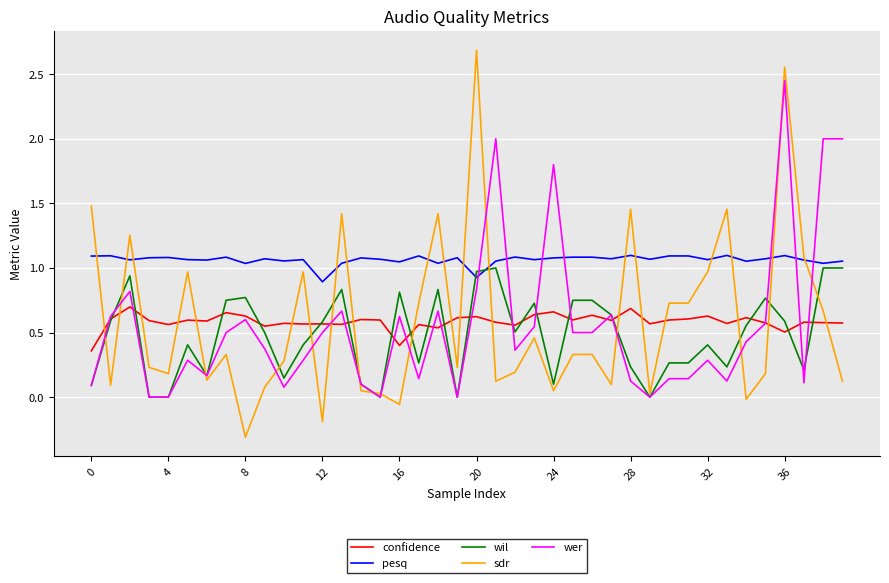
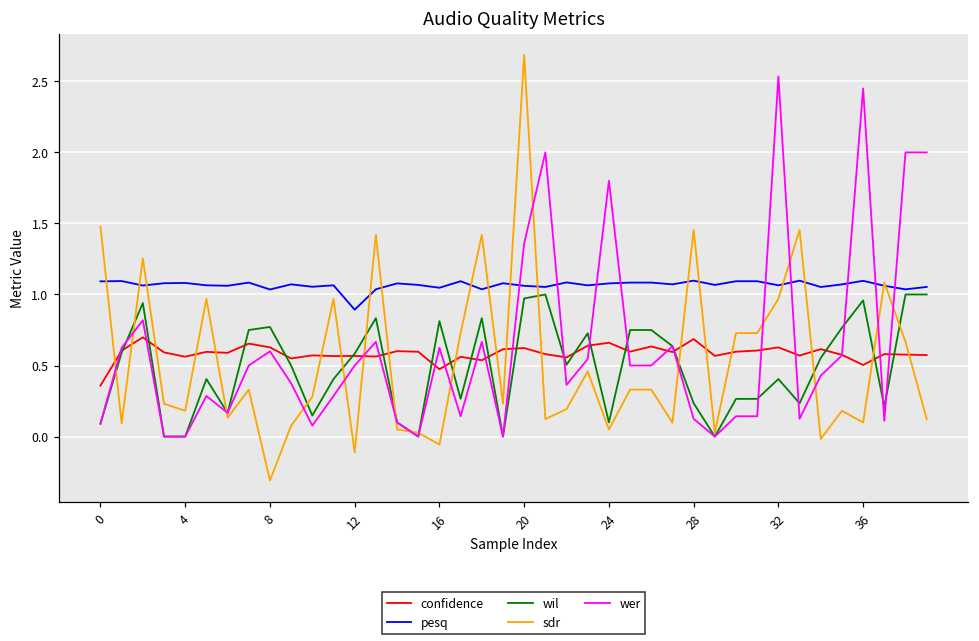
  {
    "confidence": {
      "0": 0.36,
      "4": 0.56,
      "8": 0.63,
-     "16": 0.40,
+     "16": 0.47,
      "20": 0.62,
      "24": 0.66,
      "28": 0.69,
      "32": 0.63,
      "36": 0.50
    },
    "pesq": {
      "0": 1.09,
      "4": 1.08,
      "8": 1.04,
      "12": 0.89,
      "16": 1.05,
-     "20": 0.93,
+     "20": 1.06,
      "24": 1.08,
      "28": 1.10,
      "32": 1.06,
      "36": 1.10
    },
    "wil": {
      "8": 0.77,
      "16": 0.81,
      "20": 0.97,
      "24": 0.10,
      "28": 0.23,
      "32": 0.40,
-     "36": 0.59
+     "36": 0.96
    },
    "sdr": {
      "0": 1.48,
      "4": 0.18,
      "8": -0.31,
-     "12": -0.19,
+     "12": -0.11,
      "16": -0.06,
      "20": 2.69,
      "24": 0.05,
      "28": 1.45,
      "32": 0.97,
-     "36": 2.55
+     "36": 0.10
    },
    "wer": {
      "8": 0.60,
      "12": 0.50,
      "16": 0.63,
-     "20": 0.83,
+     "20": 1.36,
      "24": 1.80,
      "28": 0.13,
-     "32": 0.29,
+     "32": 2.53,
      "36": 2.45
    }
  }
